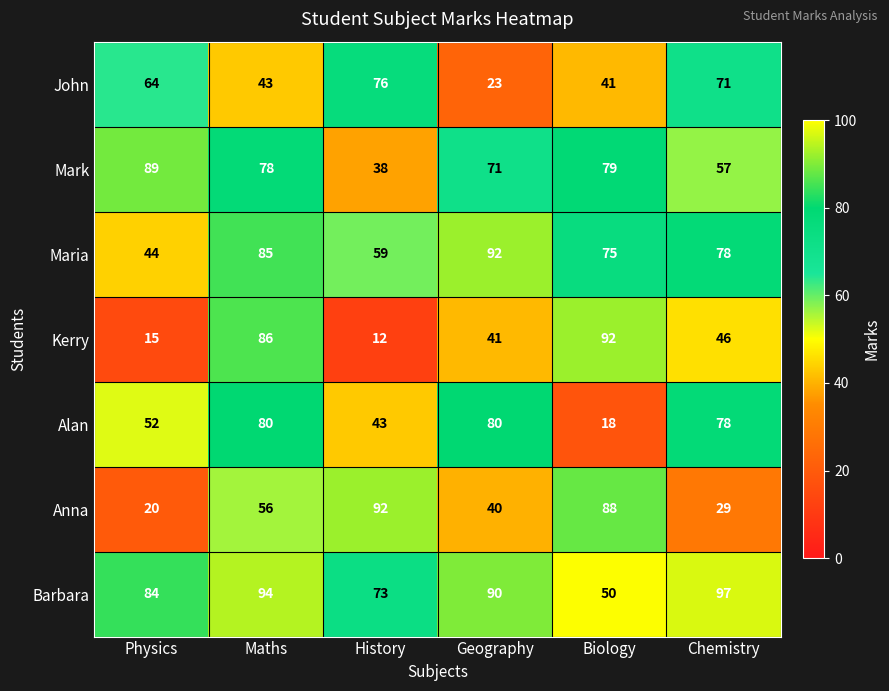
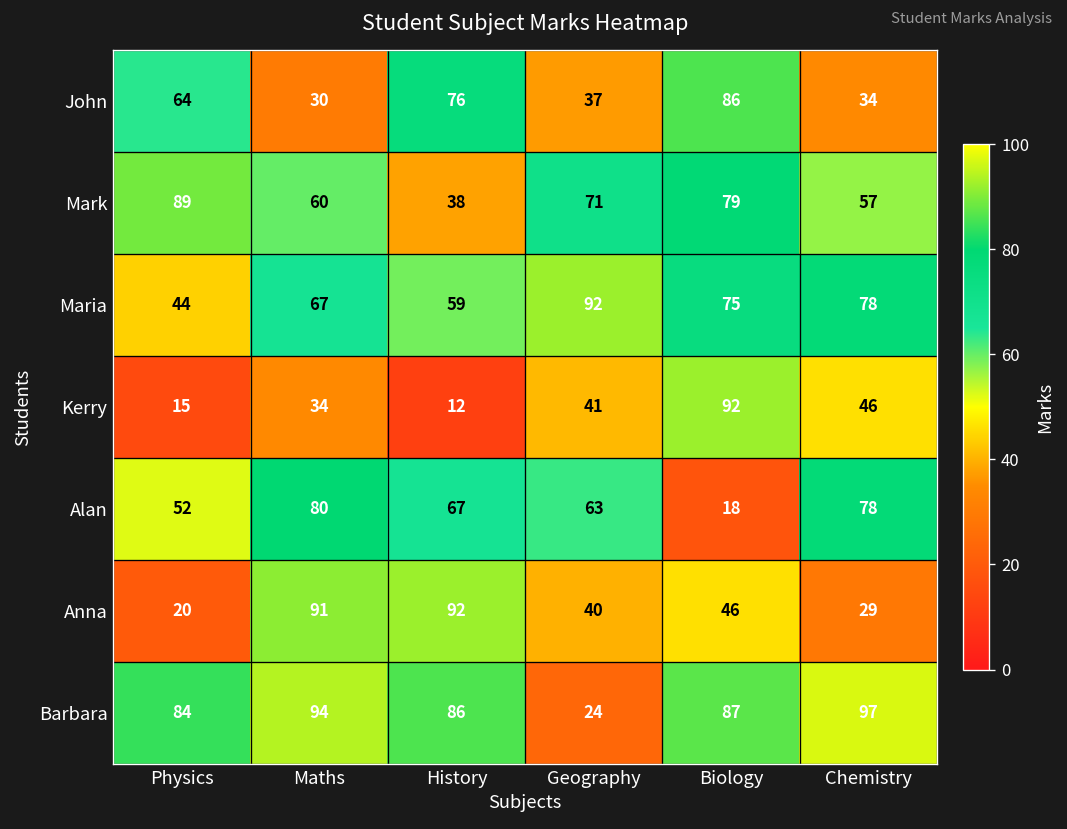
  {
    "John": {
      "Physics": 64,
-     "Maths": 43,
+     "Maths": 30,
      "History": 76,
-     "Geography": 23,
-     "Biology": 41,
-     "Chemistry": 71
+     "Geography": 37,
+     "Biology": 86,
+     "Chemistry": 34
    },
    "Mark": {
      "Physics": 89,
-     "Maths": 78,
+     "Maths": 60,
      "History": 38,
      "Geography": 71,
      "Biology": 79,
      "Chemistry": 57
    },
    "Maria": {
      "Physics": 44,
-     "Maths": 85,
+     "Maths": 67,
      "History": 59,
      "Geography": 92,
      "Biology": 75,
      "Chemistry": 78
    },
    "Kerry": {
      "Physics": 15,
-     "Maths": 86,
+     "Maths": 34,
      "History": 12,
      "Geography": 41,
      "Biology": 92,
      "Chemistry": 46
    },
    "Alan": {
      "Physics": 52,
      "Maths": 80,
-     "History": 43,
-     "Geography": 80,
+     "History": 67,
+     "Geography": 63,
      "Biology": 18,
      "Chemistry": 78
    },
    "Anna": {
      "Physics": 20,
-     "Maths": 56,
+     "Maths": 91,
      "History": 92,
      "Geography": 40,
-     "Biology": 88,
+     "Biology": 46,
      "Chemistry": 29
    },
    "Barbara": {
      "Physics": 84,
      "Maths": 94,
-     "History": 73,
-     "Geography": 90,
-     "Biology": 50,
+     "History": 86,
+     "Geography": 24,
+     "Biology": 87,
      "Chemistry": 97
    }
  }
